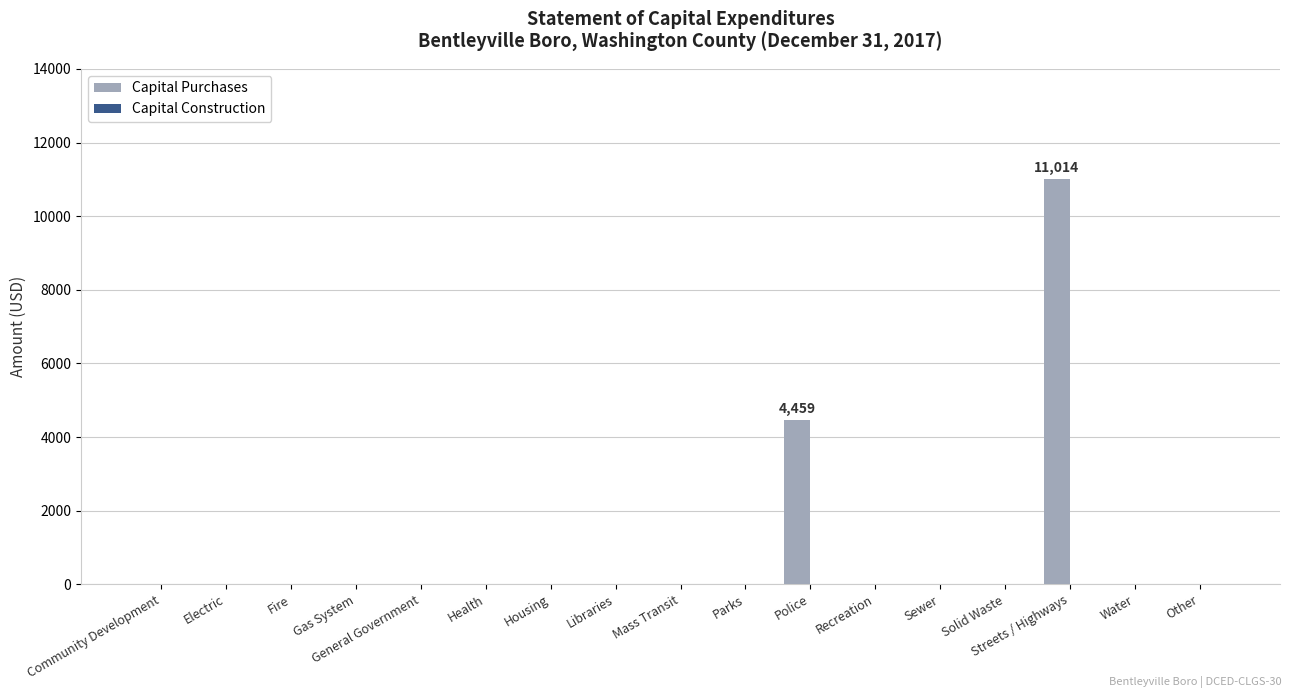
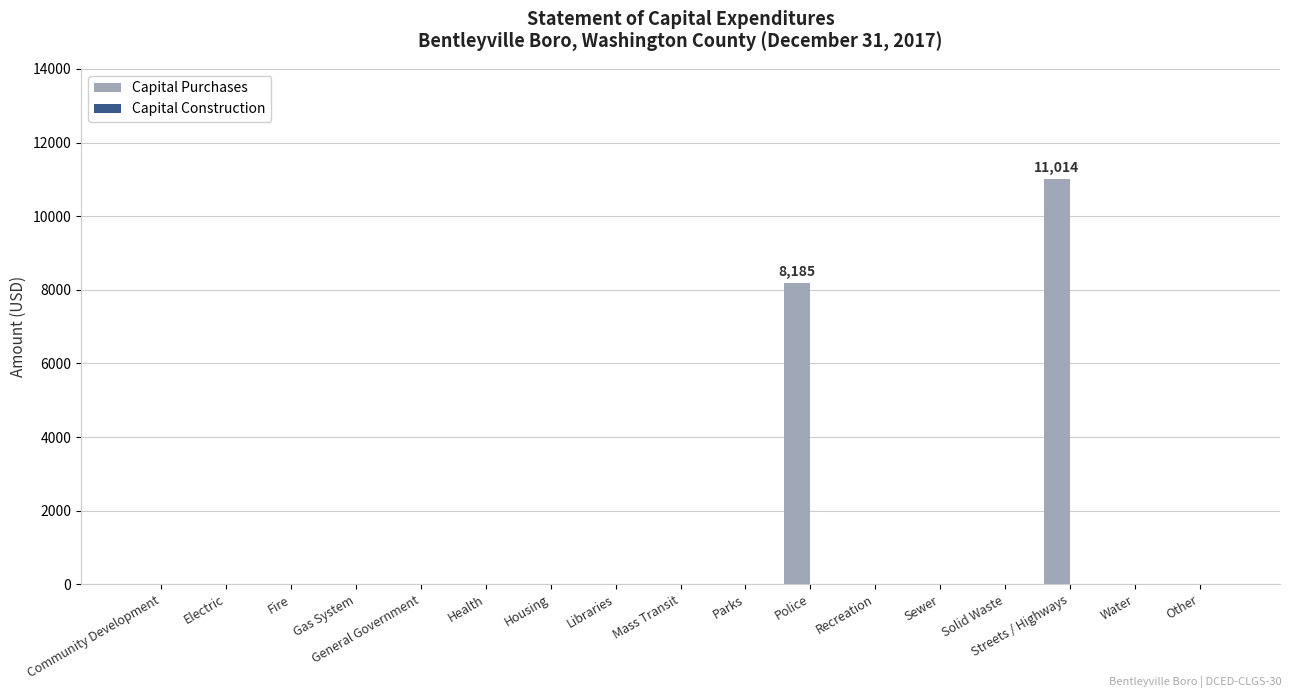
  {
    "Capital Purchases": {
-     "Police": "4,459",
+     "Police": "8,185",
      "Streets / Highways": "11,014"
    },
    "Capital Construction": {
      "Community Development": "0",
      "Electric": "0",
      "Fire": "0",
      "Gas System": "0",
      "General Government": "0",
      "Health": "0",
      "Housing": "0",
      "Libraries": "0",
      "Mass Transit": "0",
      "Parks": "0",
      "Police": "0",
      "Recreation": "0",
      "Sewer": "0",
      "Solid Waste": "0",
      "Streets / Highways": "0",
      "Water": "0",
      "Other": "0"
    }
  }
